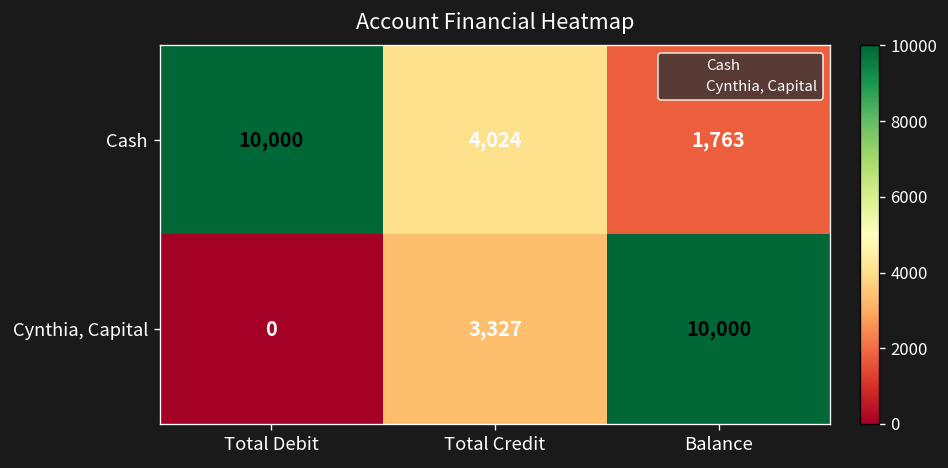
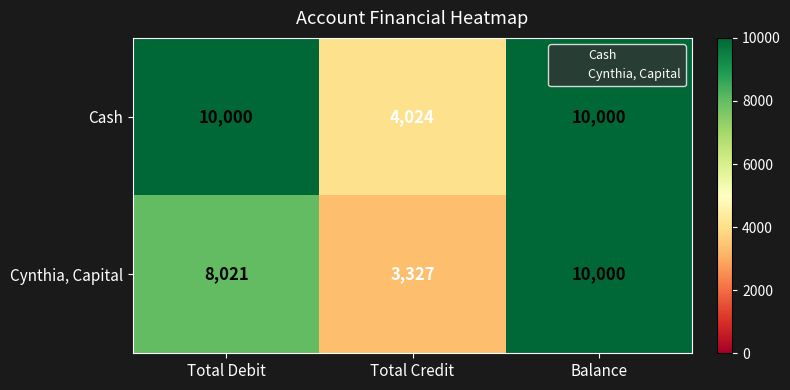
  {
    "Cash": {
      "Total Debit": "10,000",
      "Total Credit": "4,024",
-     "Balance": "1,763"
+     "Balance": "10,000"
    },
    "Cynthia, Capital": {
-     "Total Debit": "0",
+     "Total Debit": "8,021",
      "Total Credit": "3,327",
      "Balance": "10,000"
    }
  }
